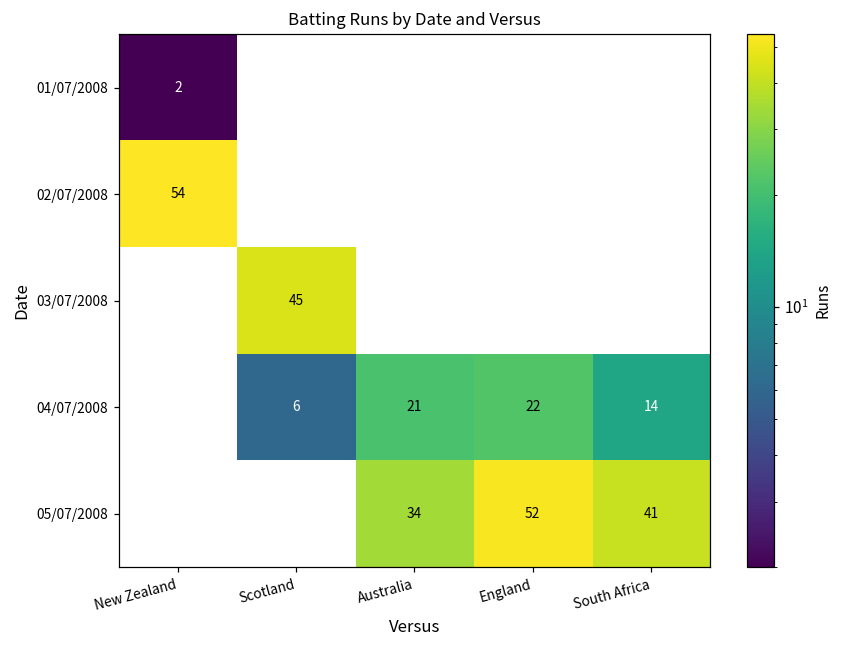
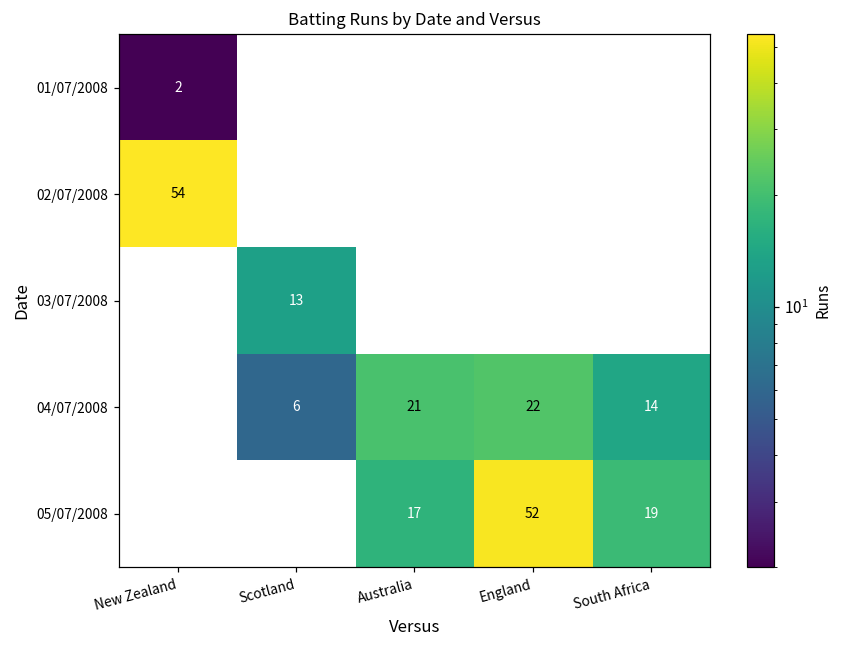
  {
    "01/07/2008": {
      "New Zealand": 2
    },
    "02/07/2008": {
      "New Zealand": 54
    },
    "03/07/2008": {
-     "Scotland": 45
+     "Scotland": 13
    },
    "04/07/2008": {
      "Scotland": 6,
      "Australia": 21,
      "England": 22,
      "South Africa": 14
    },
    "05/07/2008": {
-     "Australia": 34,
+     "Australia": 17,
      "England": 52,
-     "South Africa": 41
+     "South Africa": 19
    }
  }
